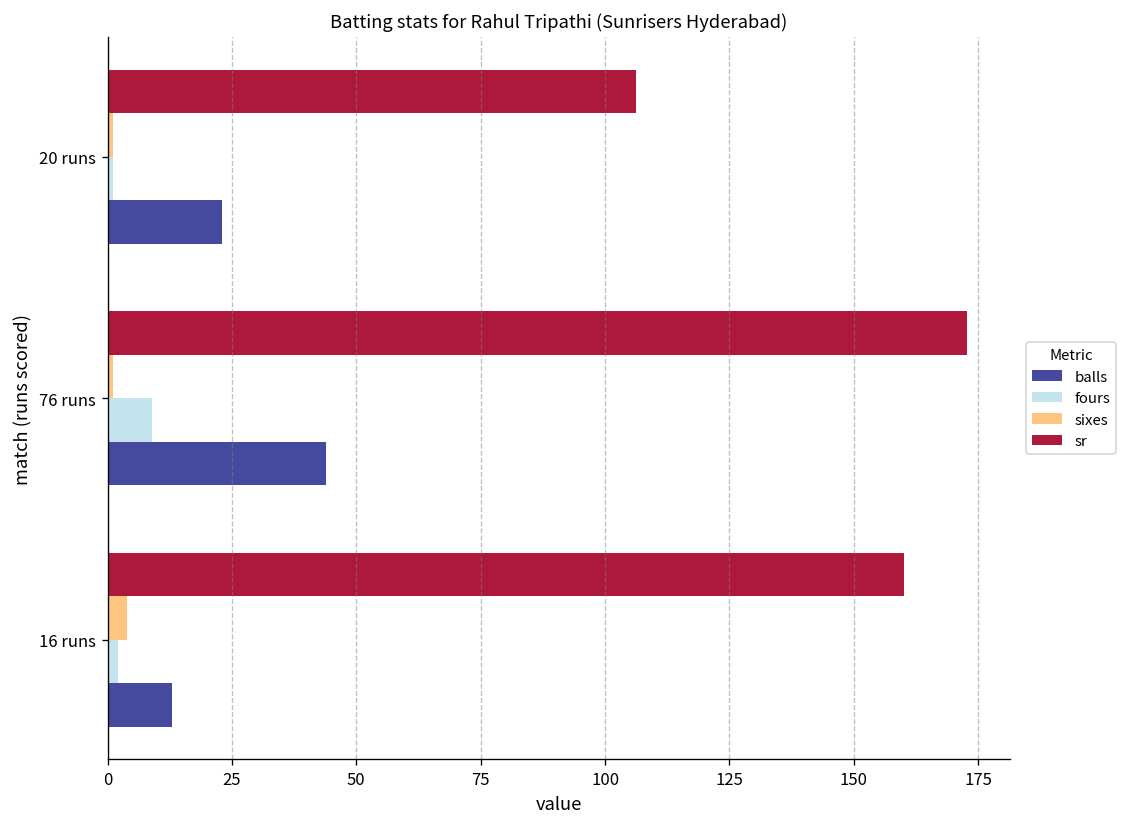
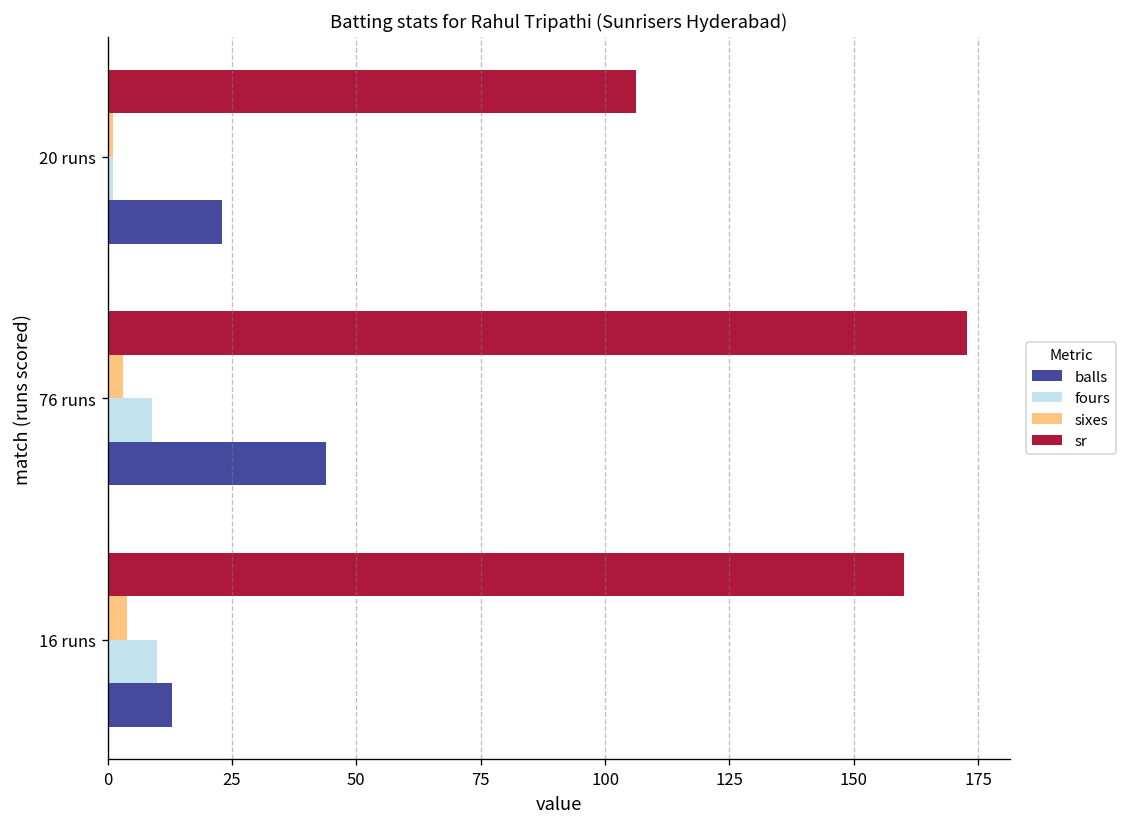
  {
    "balls": {
      "20 runs": 23,
      "76 runs": 44,
      "16 runs": 13
    },
    "fours": {
      "20 runs": 1,
      "76 runs": 9,
-     "16 runs": 2
+     "16 runs": 10
    },
    "sixes": {
      "20 runs": 1,
-     "76 runs": 1,
+     "76 runs": 3,
      "16 runs": 4
    },
    "sr": {
      "20 runs": 106,
      "76 runs": 173,
      "16 runs": 160
    }
  }
